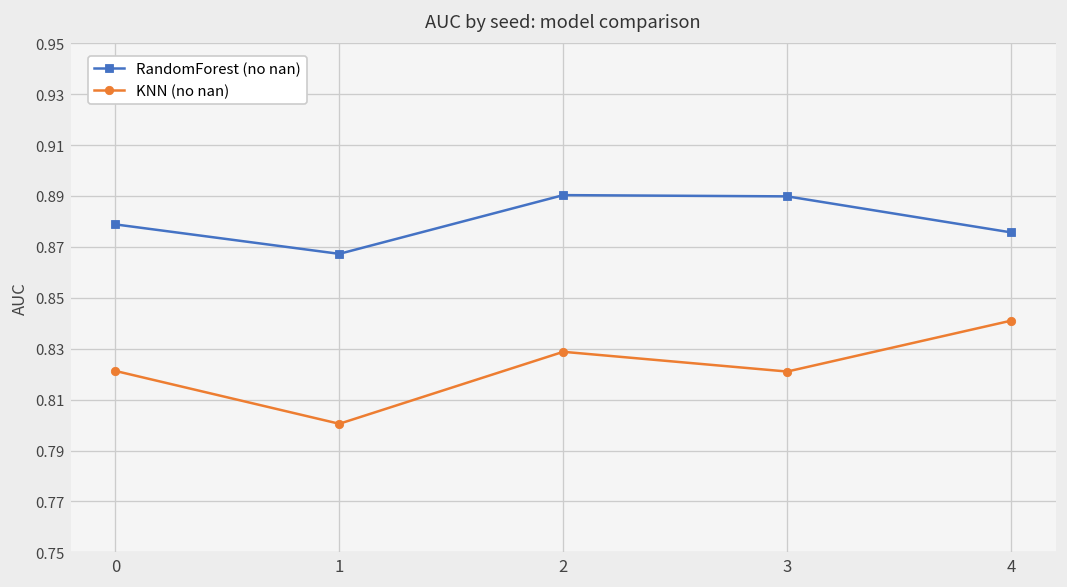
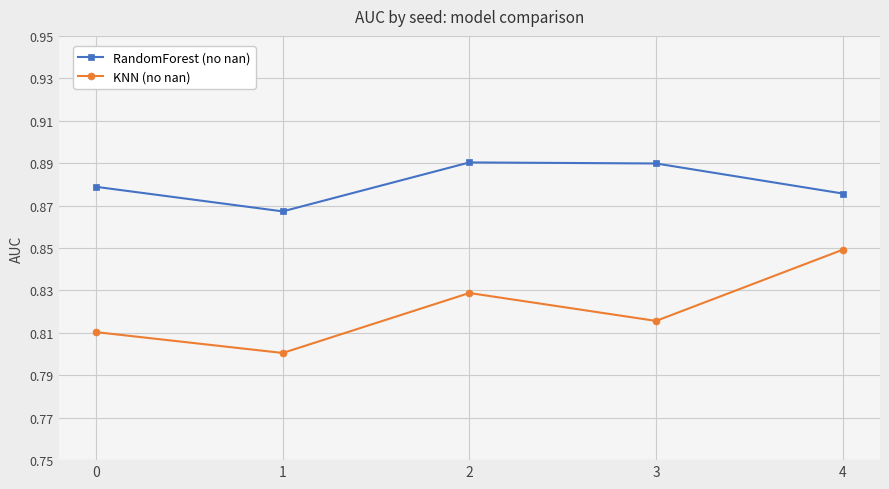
  {
    "RandomForest (no nan)": {
      "0": 0.879,
      "1": 0.867,
      "2": 0.890,
      "3": 0.890,
      "4": 0.876
    },
    "KNN (no nan)": {
-     "0": 0.821,
+     "0": 0.810,
      "1": 0.801,
      "2": 0.829,
-     "3": 0.821,
-     "4": 0.841
+     "3": 0.816,
+     "4": 0.849
    }
  }
